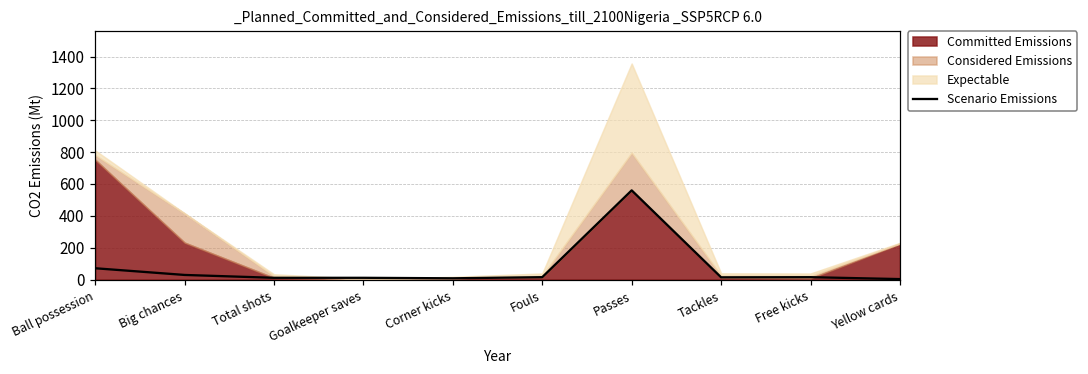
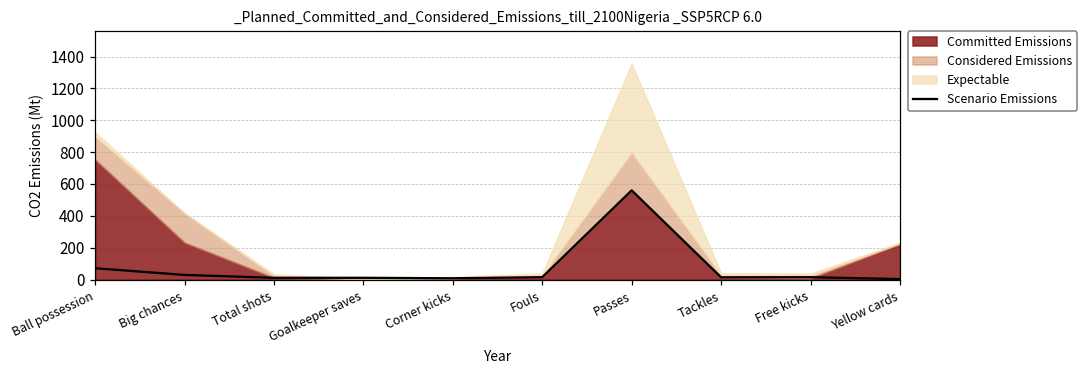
  {
    "Scenario Emissions": {
      "Ball possession": 70,
      "Big chances": 30,
      "Yellow cards": 0
    },
    "Committed Emissions": {
      "Ball possession": 750,
      "Big chances": 230
    },
    "Considered Emissions": {
-     "Ball possession": 30,
+     "Ball possession": 140,
      "Passes": 240
    },
    "Expectable": {
      "Ball possession": 30,
      "Passes": 560
    }
  }
